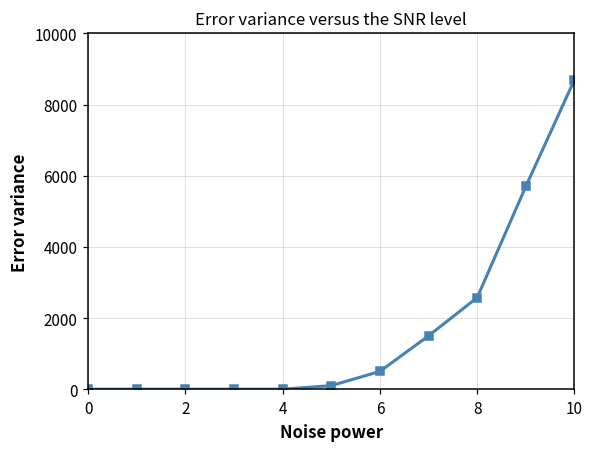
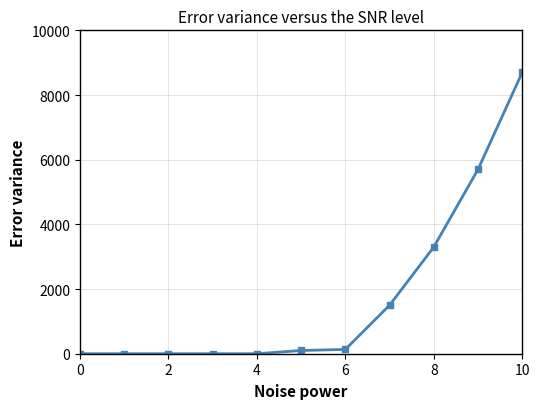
  {
    "0": 0,
    "2": 0,
    "4": 0,
-   "6": 500,
-   "8": 2600,
+   "6": 100,
+   "8": 3300,
    "10": 8700
  }
